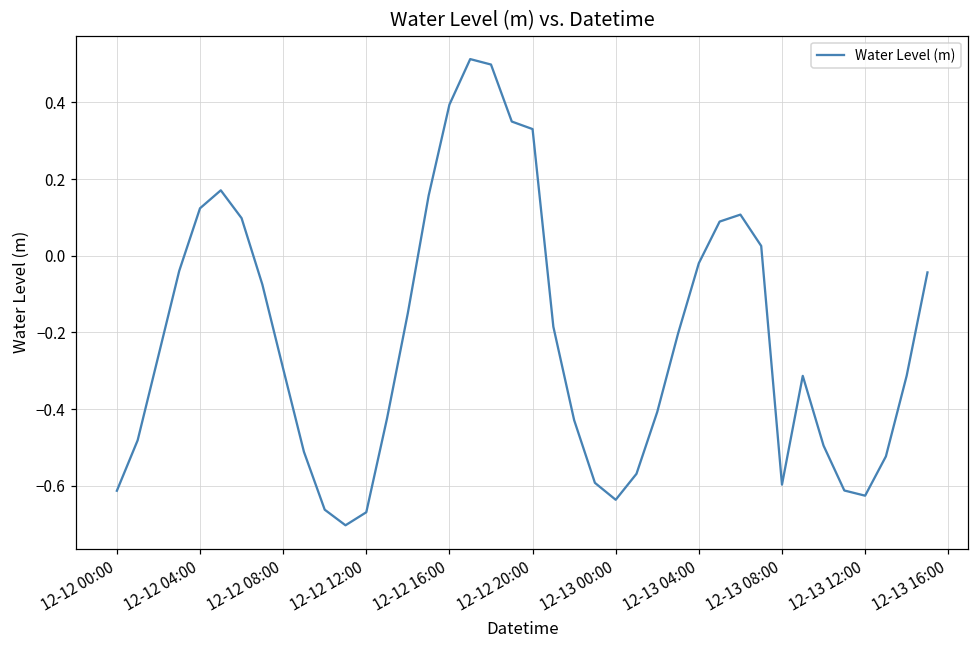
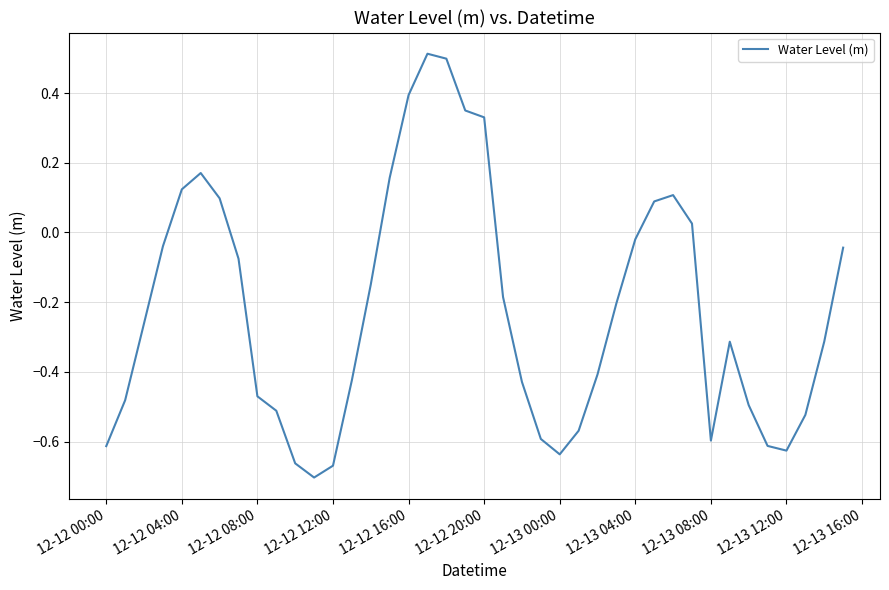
  {
    "12-12 00:00": -0.61,
    "12-12 04:00": 0.12,
-   "12-12 08:00": -0.29,
+   "12-12 08:00": -0.47,
    "12-12 12:00": -0.67,
    "12-12 16:00": 0.39,
    "12-12 20:00": 0.33,
    "12-13 00:00": -0.64,
    "12-13 04:00": -0.02,
    "12-13 08:00": -0.60,
    "12-13 12:00": -0.63
  }
